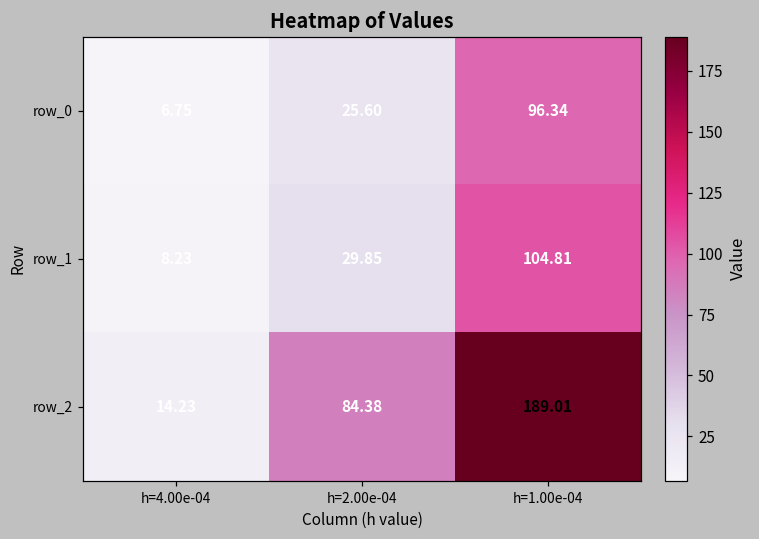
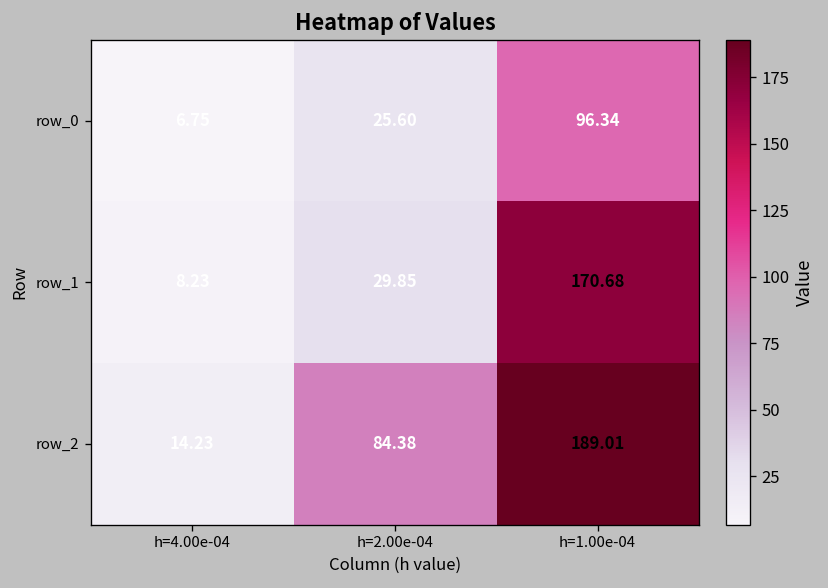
  {
    "row_0": {
      "h=1.00e-04": 96.34
    },
    "row_1": {
-     "h=1.00e-04": 104.81
+     "h=1.00e-04": 170.68
    },
    "row_2": {
      "h=2.00e-04": 84.38,
      "h=1.00e-04": 189.01
    }
  }
